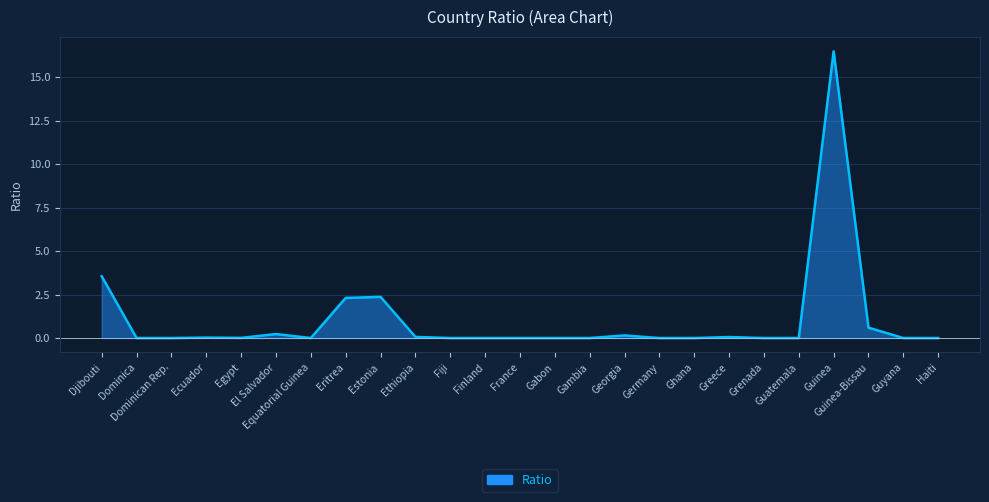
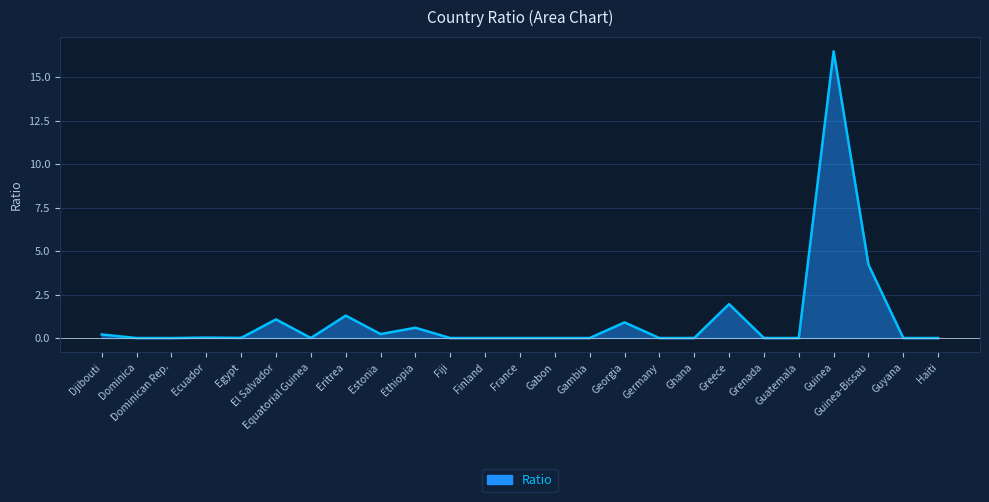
  {
-   "Djibouti": 3.6,
+   "Djibouti": 0.2,
    "Dominica": 0.0,
    "Dominican Rep.": 0.0,
    "Ecuador": 0.0,
    "Egypt": 0.0,
-   "El Salvador": 0.2,
+   "El Salvador": 1.1,
    "Equatorial Guinea": 0.0,
-   "Eritrea": 2.3,
-   "Estonia": 2.4,
-   "Ethiopia": 0.1,
+   "Eritrea": 1.3,
+   "Estonia": 0.2,
+   "Ethiopia": 0.6,
    "Fiji": 0.0,
    "Finland": 0.0,
    "France": 0.0,
    "Gabon": 0.0,
    "Gambia": 0.0,
-   "Georgia": 0.1,
+   "Georgia": 0.9,
    "Germany": 0.0,
    "Ghana": 0.0,
-   "Greece": 0.1,
+   "Greece": 2.0,
    "Grenada": 0.0,
    "Guatemala": 0.0,
    "Guinea": 16.5,
-   "Guinea-Bissau": 0.6,
+   "Guinea-Bissau": 4.2,
    "Guyana": 0.0,
    "Haiti": 0.0
  }
